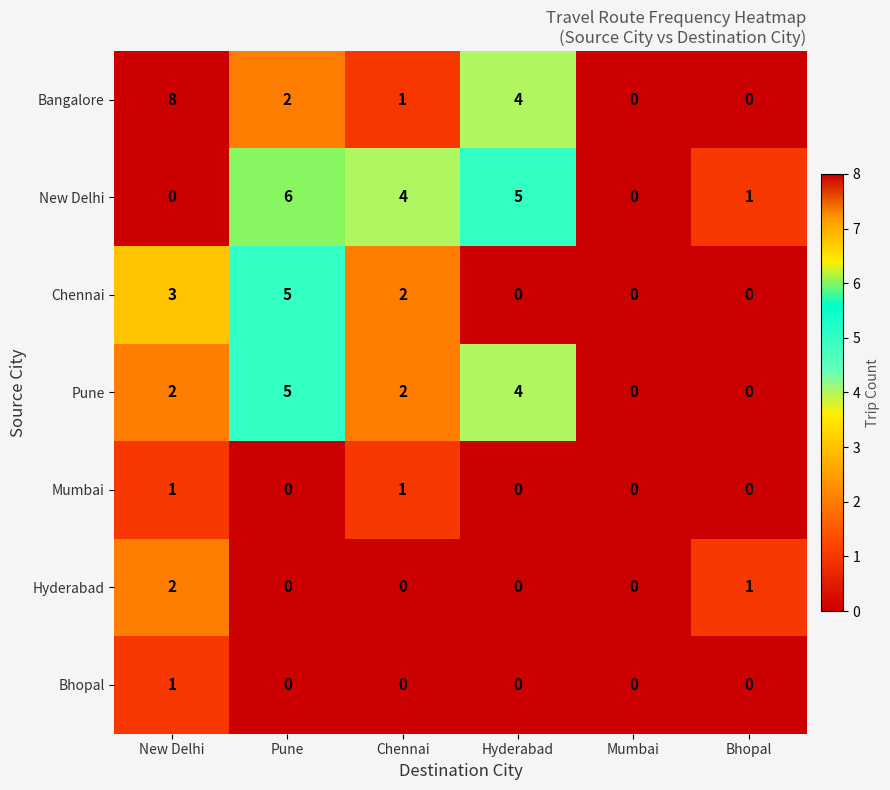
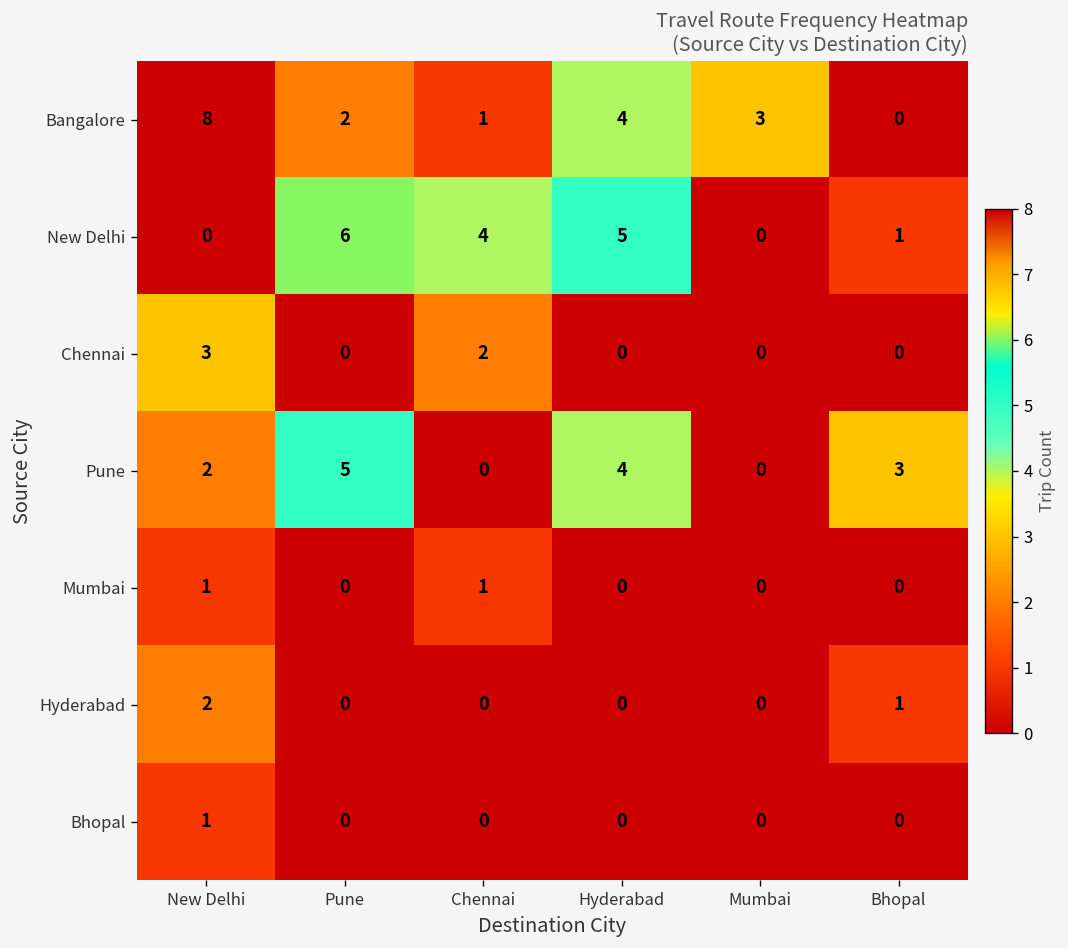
  {
    "Bangalore": {
      "New Delhi": 8,
      "Pune": 2,
      "Chennai": 1,
      "Hyderabad": 4,
-     "Mumbai": 0,
+     "Mumbai": 3,
      "Bhopal": 0
    },
    "New Delhi": {
      "New Delhi": 0,
      "Pune": 6,
      "Chennai": 4,
      "Hyderabad": 5,
      "Mumbai": 0,
      "Bhopal": 1
    },
    "Chennai": {
      "New Delhi": 3,
-     "Pune": 5,
+     "Pune": 0,
      "Chennai": 2,
      "Hyderabad": 0,
      "Mumbai": 0,
      "Bhopal": 0
    },
    "Pune": {
      "New Delhi": 2,
      "Pune": 5,
-     "Chennai": 2,
+     "Chennai": 0,
      "Hyderabad": 4,
      "Mumbai": 0,
-     "Bhopal": 0
+     "Bhopal": 3
    },
    "Mumbai": {
      "New Delhi": 1,
      "Pune": 0,
      "Chennai": 1,
      "Hyderabad": 0,
      "Mumbai": 0,
      "Bhopal": 0
    },
    "Hyderabad": {
      "New Delhi": 2,
      "Pune": 0,
      "Chennai": 0,
      "Hyderabad": 0,
      "Mumbai": 0,
      "Bhopal": 1
    },
    "Bhopal": {
      "New Delhi": 1,
      "Pune": 0,
      "Chennai": 0,
      "Hyderabad": 0,
      "Mumbai": 0,
      "Bhopal": 0
    }
  }
